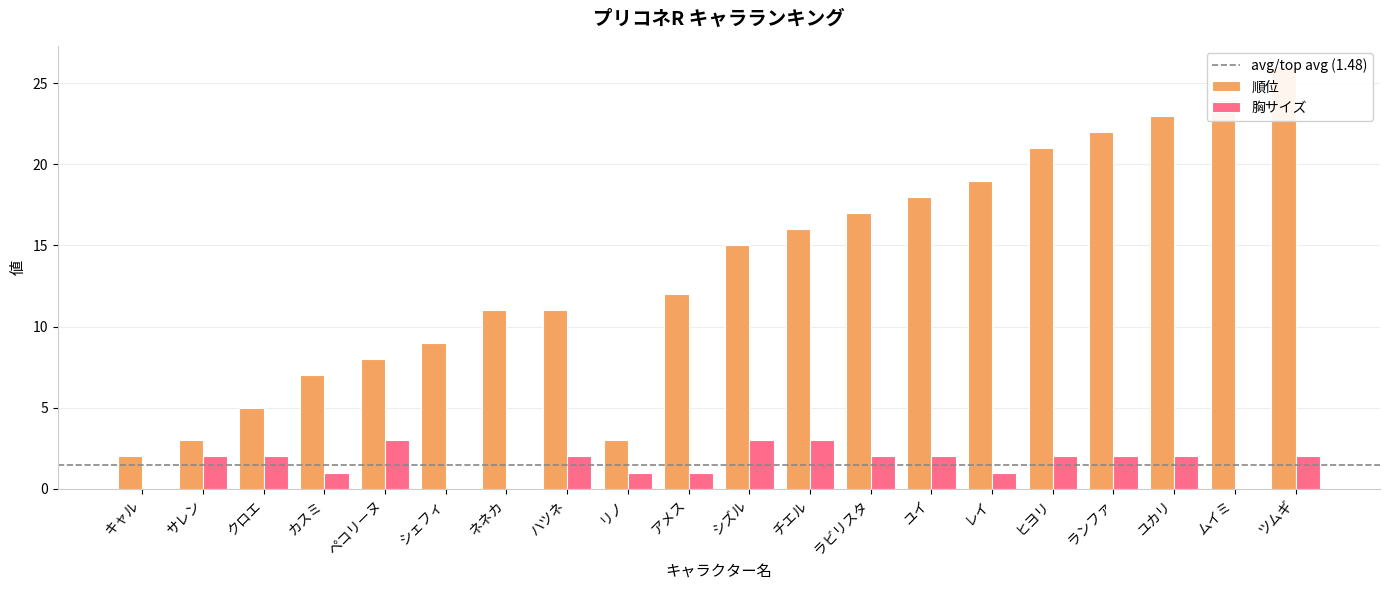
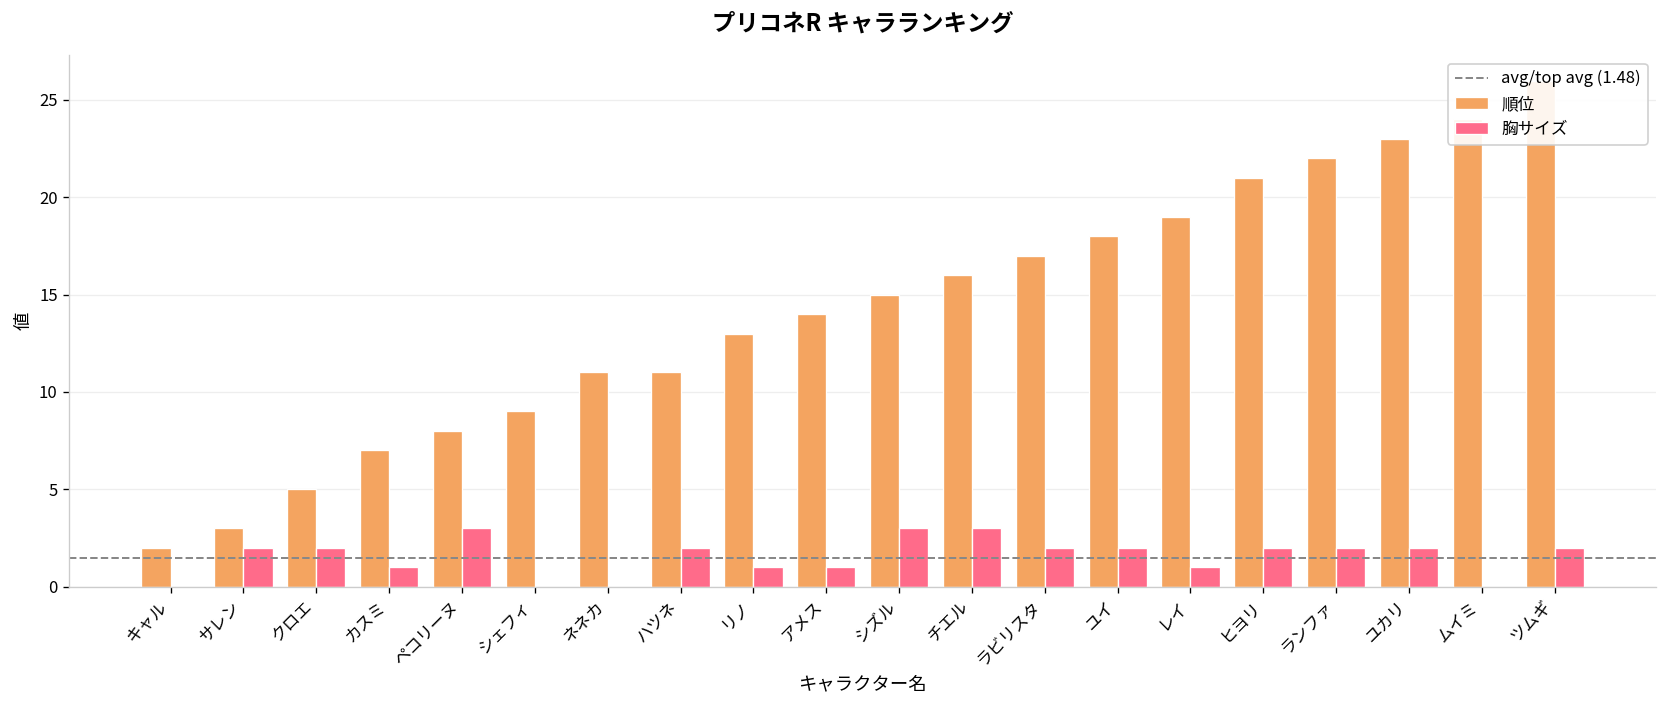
  {
    "順位": {
      "キャル": 2,
      "サレン": 3,
      "クロエ": 5,
      "カスミ": 7,
      "ペコリーヌ": 8,
      "シェフィ": 9,
      "ネネカ": 11,
      "ハツネ": 11,
-     "リノ": 3,
-     "アメス": 12,
+     "リノ": 13,
+     "アメス": 14,
      "シズル": 15,
      "チエル": 16,
      "ラビリスタ": 17,
      "ユイ": 18,
      "レイ": 19,
      "ヒヨリ": 21,
      "ランファ": 22,
      "ユカリ": 23
    },
    "胸サイズ": {
      "キャル": 0,
      "サレン": 2,
      "クロエ": 2,
      "カスミ": 1,
      "ペコリーヌ": 3,
      "シェフィ": 0,
      "ネネカ": 0,
      "ハツネ": 2,
      "リノ": 1,
      "アメス": 1,
      "シズル": 3,
      "チエル": 3,
      "ラビリスタ": 2,
      "ユイ": 2,
      "レイ": 1,
      "ヒヨリ": 2,
      "ランファ": 2,
      "ユカリ": 2,
      "ムイミ": 0,
      "ツムギ": 2
    }
  }
